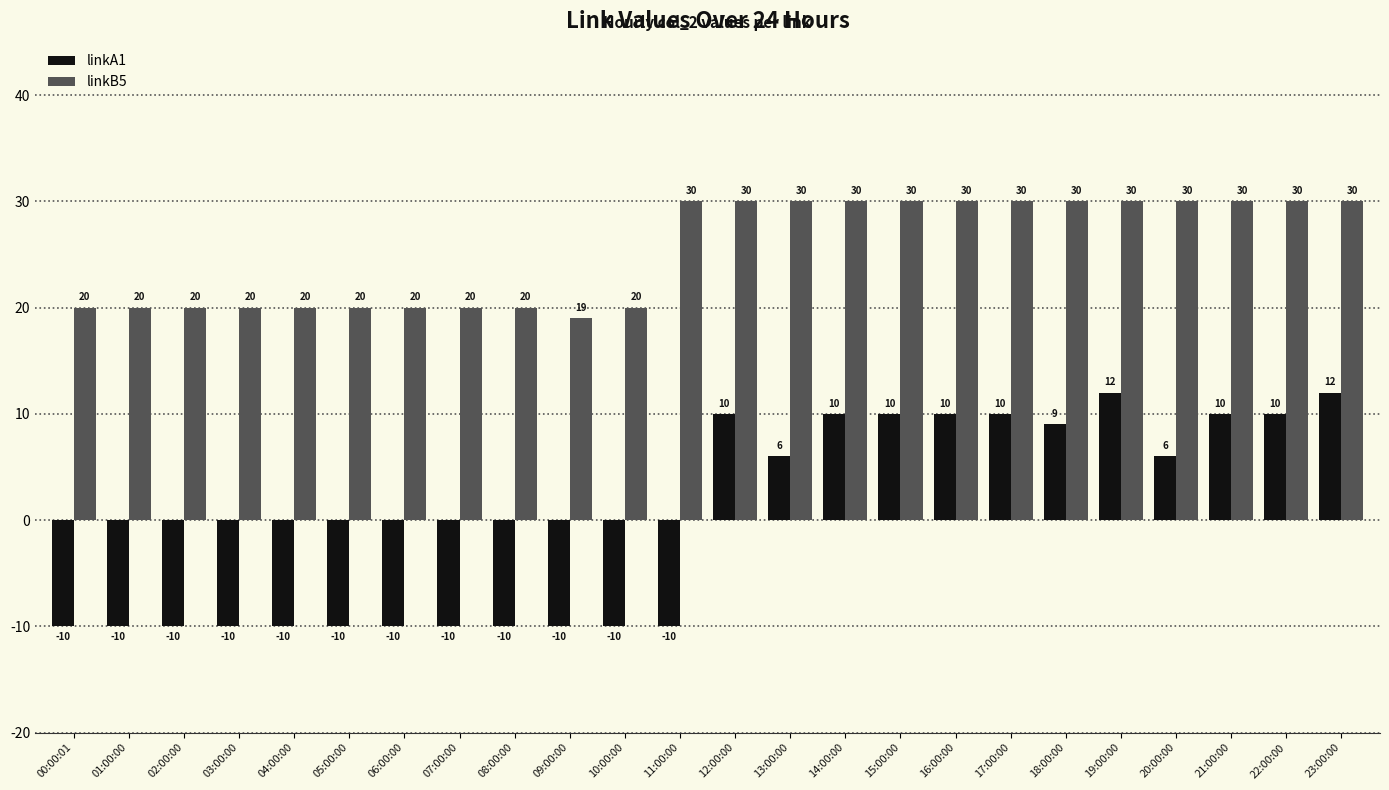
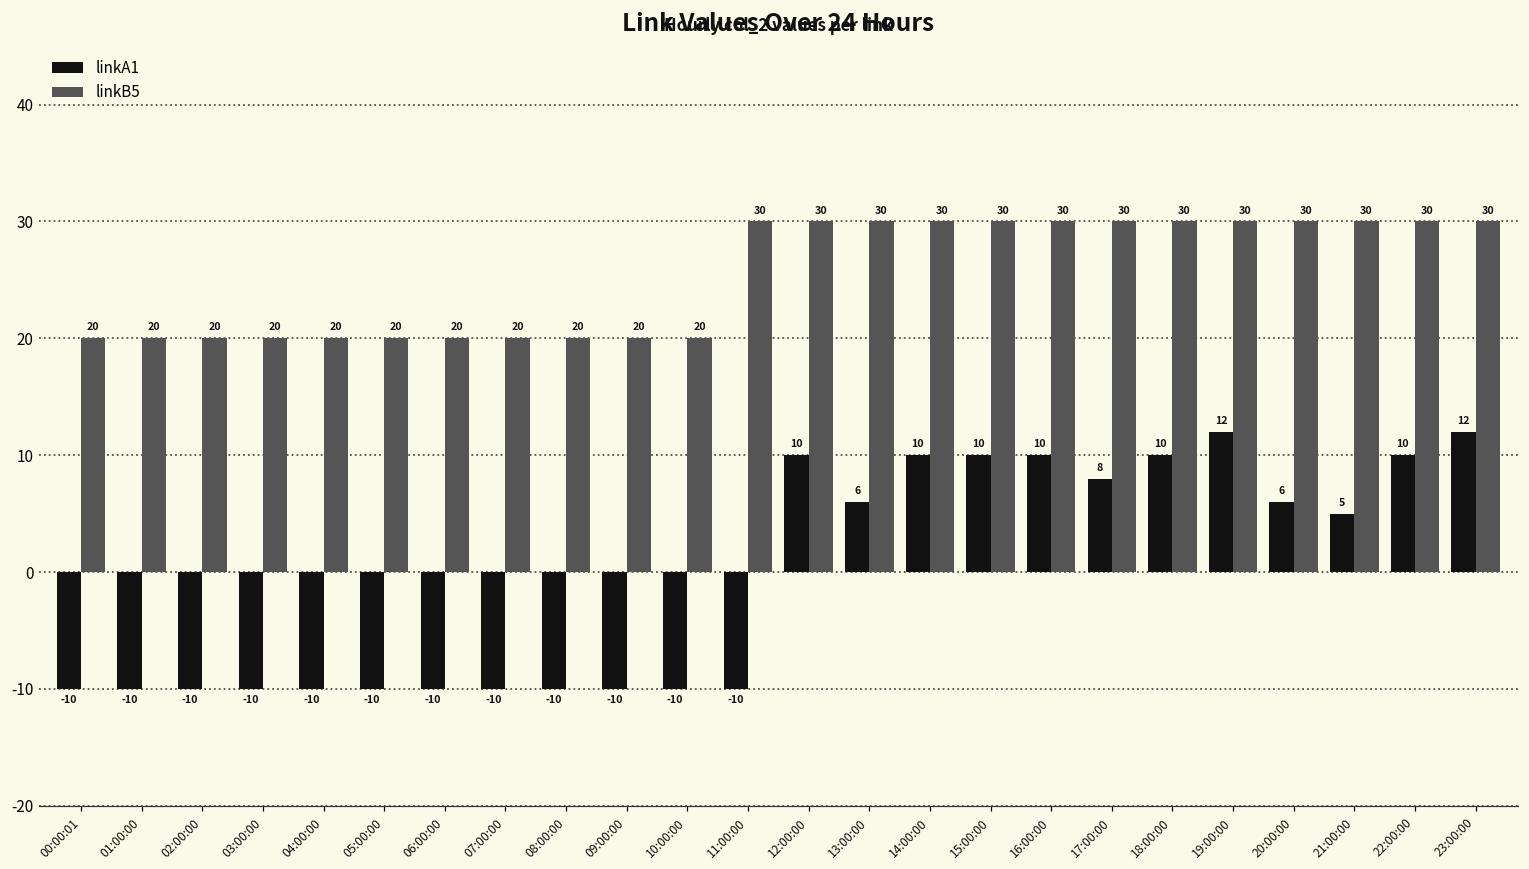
  {
    "linkA1": {
      "00:00:01": -10,
      "01:00:00": -10,
      "02:00:00": -10,
      "03:00:00": -10,
      "04:00:00": -10,
      "05:00:00": -10,
      "06:00:00": -10,
      "07:00:00": -10,
      "08:00:00": -10,
      "09:00:00": -10,
      "10:00:00": -10,
      "11:00:00": -10,
      "12:00:00": 10,
      "13:00:00": 6,
      "14:00:00": 10,
      "15:00:00": 10,
      "16:00:00": 10,
-     "17:00:00": 10,
-     "18:00:00": 9,
+     "17:00:00": 8,
+     "18:00:00": 10,
      "19:00:00": 12,
      "20:00:00": 6,
-     "21:00:00": 10,
+     "21:00:00": 5,
      "22:00:00": 10,
      "23:00:00": 12
    },
    "linkB5": {
      "00:00:01": 20,
      "01:00:00": 20,
      "02:00:00": 20,
      "03:00:00": 20,
      "04:00:00": 20,
      "05:00:00": 20,
      "06:00:00": 20,
      "07:00:00": 20,
      "08:00:00": 20,
-     "09:00:00": 19,
+     "09:00:00": 20,
      "10:00:00": 20,
      "11:00:00": 30,
      "12:00:00": 30,
      "13:00:00": 30,
      "14:00:00": 30,
      "15:00:00": 30,
      "16:00:00": 30,
      "17:00:00": 30,
      "18:00:00": 30,
      "19:00:00": 30,
      "20:00:00": 30,
      "21:00:00": 30,
      "22:00:00": 30,
      "23:00:00": 30
    }
  }
